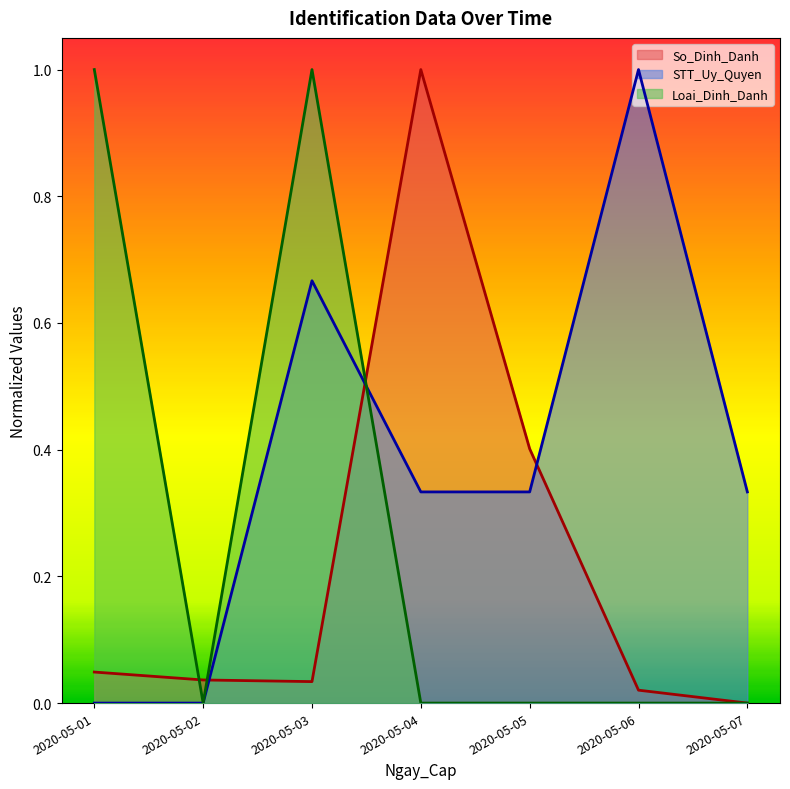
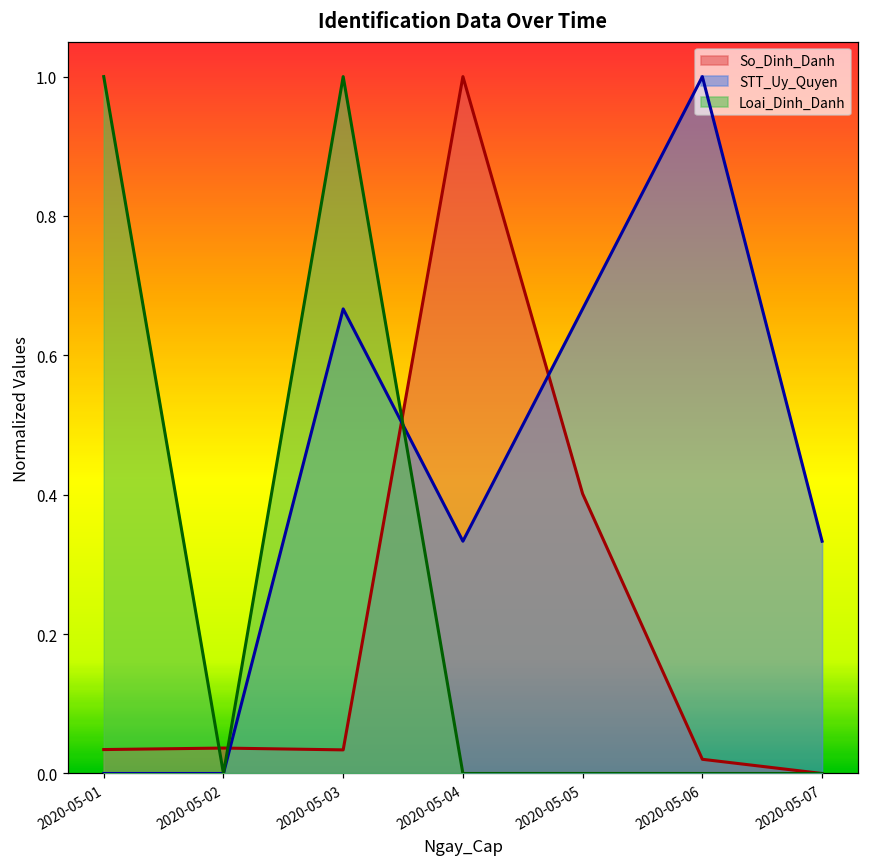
  {
    "So_Dinh_Danh": {
-     "2020-05-01": 0.05,
+     "2020-05-01": 0.03,
      "2020-05-02": 0.04,
      "2020-05-03": 0.03,
      "2020-05-04": 1.00,
      "2020-05-05": 0.40,
      "2020-05-06": 0.02
    },
    "STT_Uy_Quyen": {
      "2020-05-01": 0.00,
      "2020-05-03": 0.67,
      "2020-05-04": 0.33,
-     "2020-05-05": 0.33,
+     "2020-05-05": 0.67,
      "2020-05-07": 0.33
    },
    "Loai_Dinh_Danh": {
      "2020-05-01": 1.00,
      "2020-05-03": 1.00,
      "2020-05-04": 0.00,
      "2020-05-05": 0.00,
      "2020-05-06": 0.00
    }
  }
